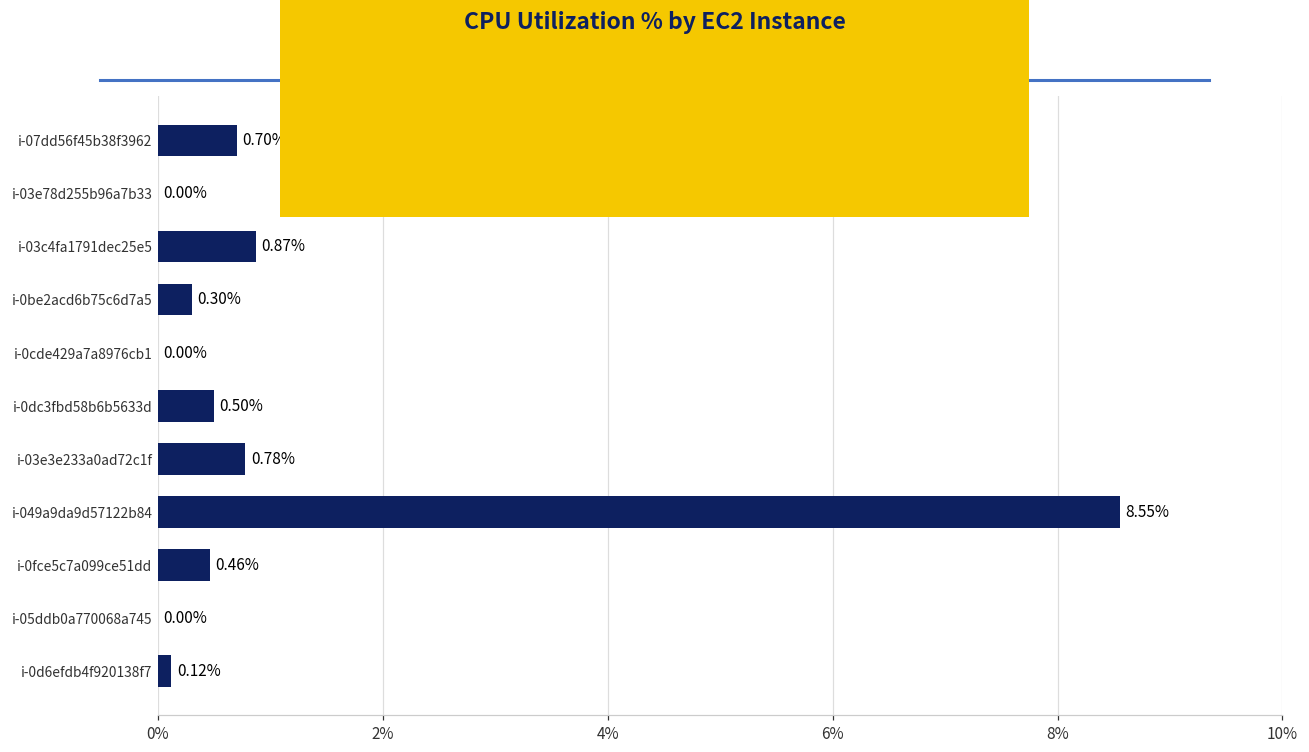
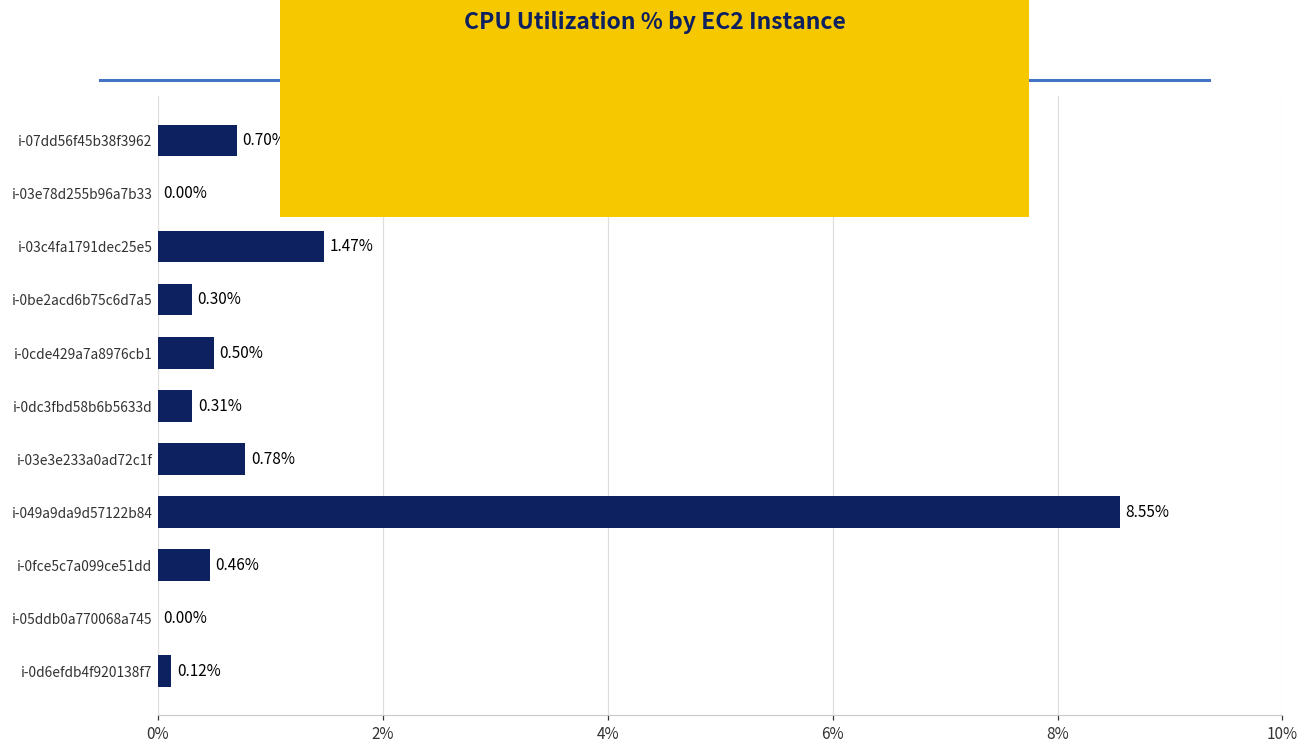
  {
    "i-07dd56f45b38f3962": "0.70%",
    "i-03e78d255b96a7b33": "0.00%",
-   "i-03c4fa1791dec25e5": "0.87%",
+   "i-03c4fa1791dec25e5": "1.47%",
    "i-0be2acd6b75c6d7a5": "0.30%",
-   "i-0cde429a7a8976cb1": "0.00%",
-   "i-0dc3fbd58b6b5633d": "0.50%",
+   "i-0cde429a7a8976cb1": "0.50%",
+   "i-0dc3fbd58b6b5633d": "0.31%",
    "i-03e3e233a0ad72c1f": "0.78%",
    "i-049a9da9d57122b84": "8.55%",
    "i-0fce5c7a099ce51dd": "0.46%",
    "i-05ddb0a770068a745": "0.00%",
    "i-0d6efdb4f920138f7": "0.12%"
  }
